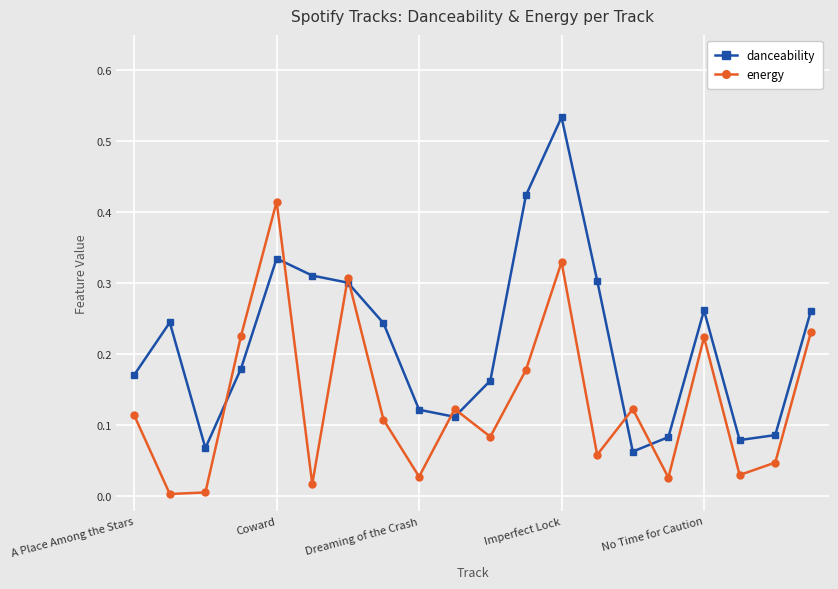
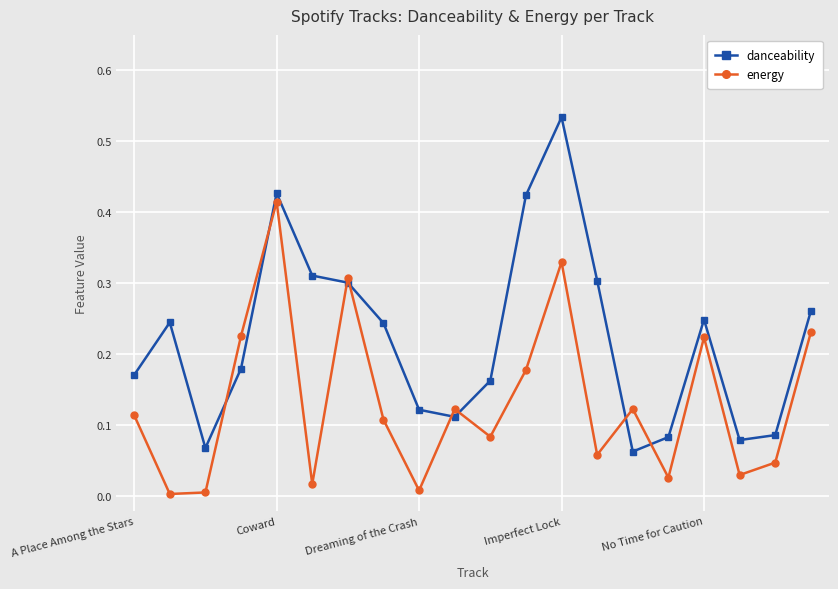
  {
    "danceability": {
      "A Place Among the Stars": 0.17,
-     "Coward": 0.34,
+     "Coward": 0.43,
      "Dreaming of the Crash": 0.12,
      "Imperfect Lock": 0.53,
-     "No Time for Caution": 0.26
+     "No Time for Caution": 0.25
    },
    "energy": {
      "A Place Among the Stars": 0.11,
      "Coward": 0.42,
-     "Dreaming of the Crash": 0.03,
+     "Dreaming of the Crash": 0.01,
      "Imperfect Lock": 0.33,
      "No Time for Caution": 0.22
    }
  }
